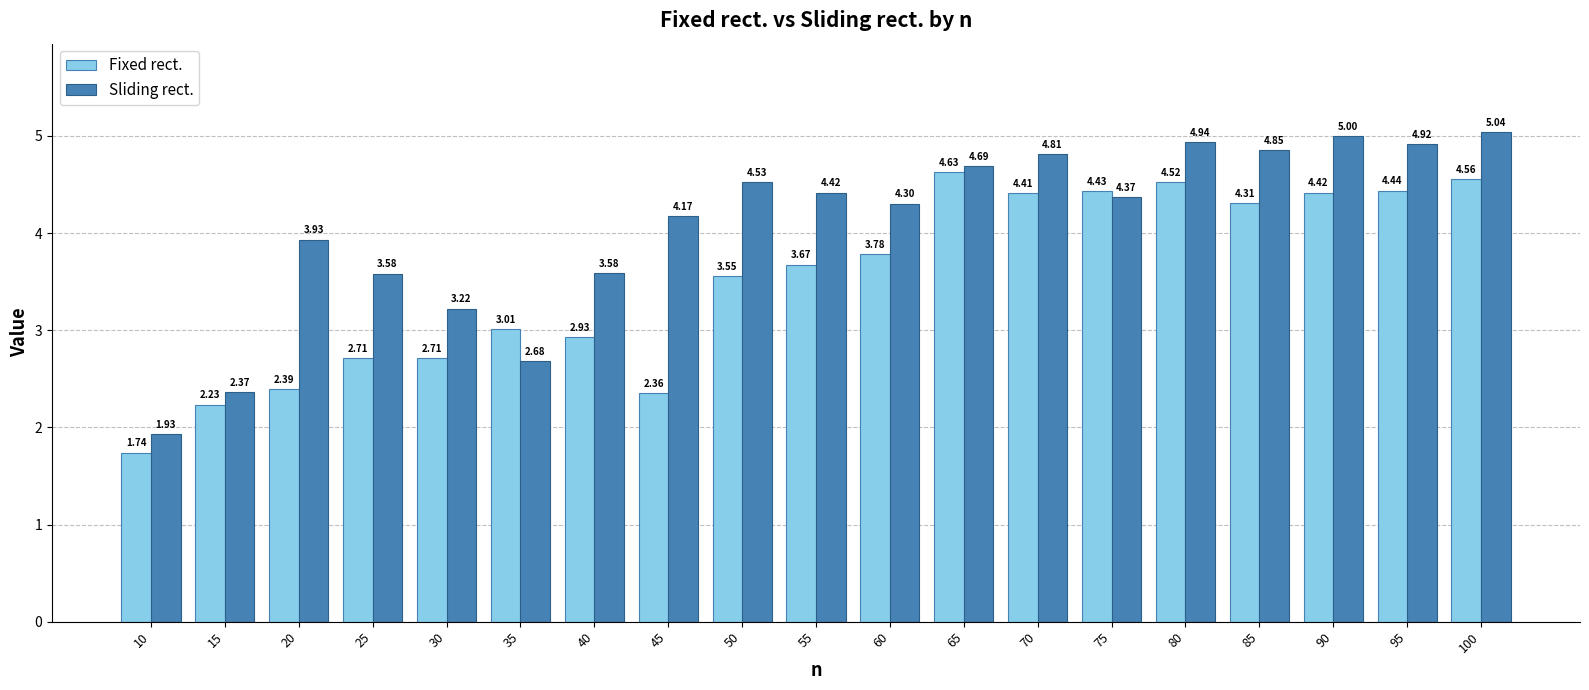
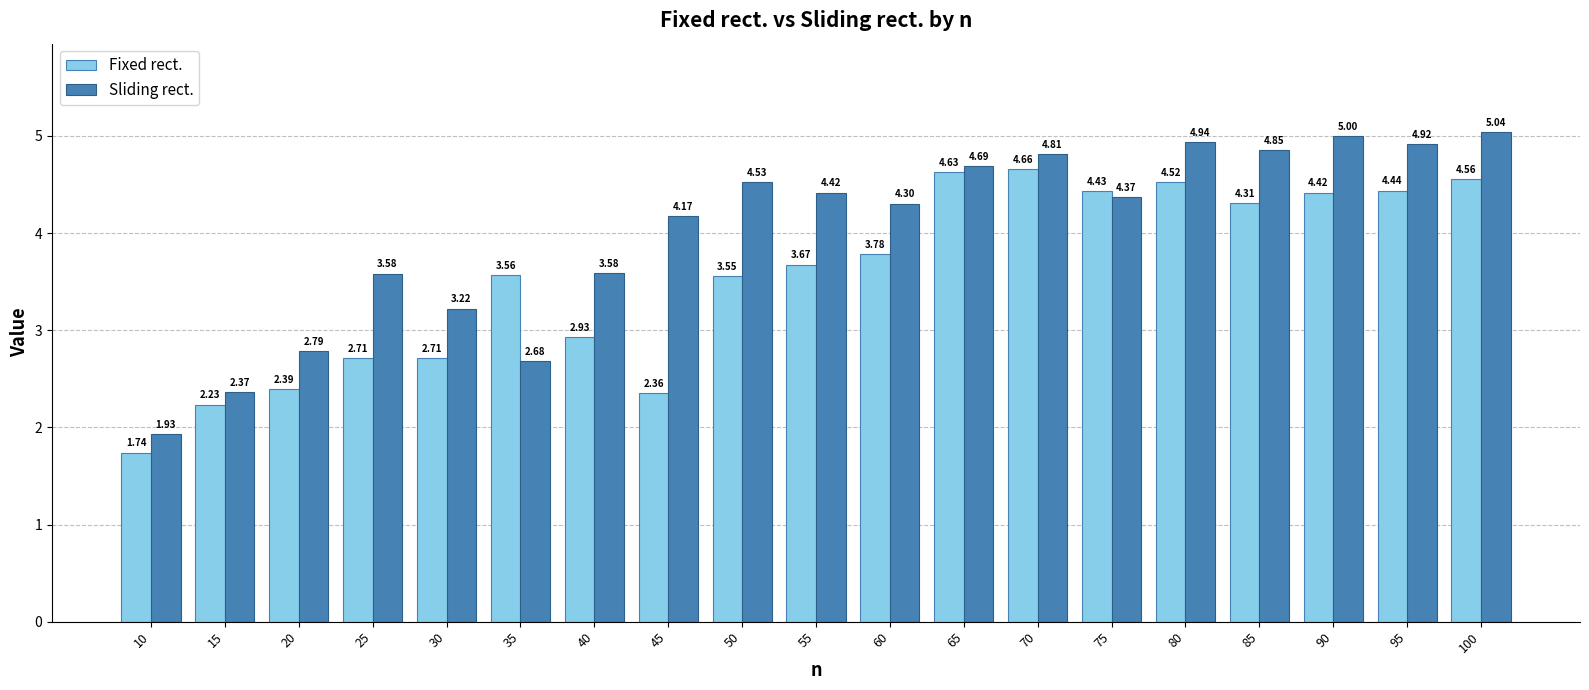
  {
    "Fixed rect.": {
      "10": 1.74,
      "15": 2.23,
      "20": 2.39,
      "25": 2.71,
      "30": 2.71,
-     "35": 3.01,
+     "35": 3.56,
      "40": 2.93,
      "45": 2.36,
      "50": 3.55,
      "55": 3.67,
      "60": 3.78,
      "65": 4.63,
-     "70": 4.41,
+     "70": 4.66,
      "75": 4.43,
      "80": 4.52,
      "85": 4.31,
      "90": 4.42,
      "95": 4.44,
      "100": 4.56
    },
    "Sliding rect.": {
      "10": 1.93,
      "15": 2.37,
-     "20": 3.93,
+     "20": 2.79,
      "25": 3.58,
      "30": 3.22,
      "35": 2.68,
      "40": 3.58,
      "45": 4.17,
      "50": 4.53,
      "55": 4.42,
      "60": 4.30,
      "65": 4.69,
      "70": 4.81,
      "75": 4.37,
      "80": 4.94,
      "85": 4.85,
      "90": 5.00,
      "95": 4.92,
      "100": 5.04
    }
  }
